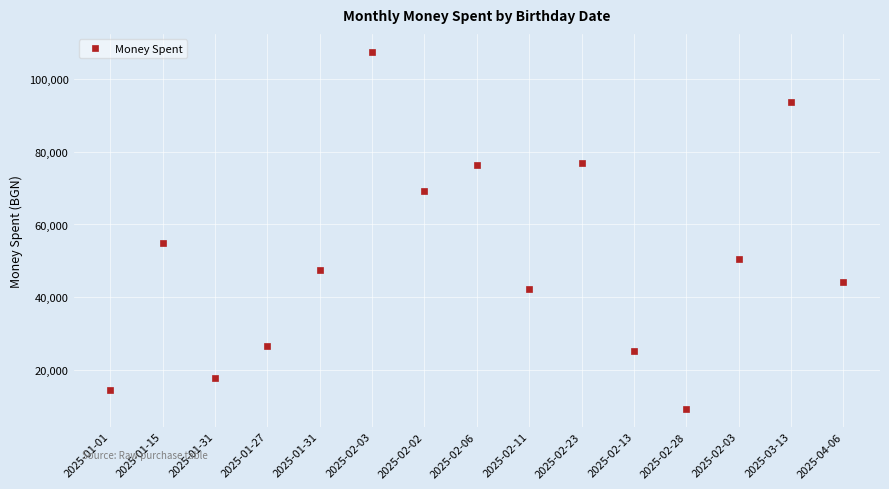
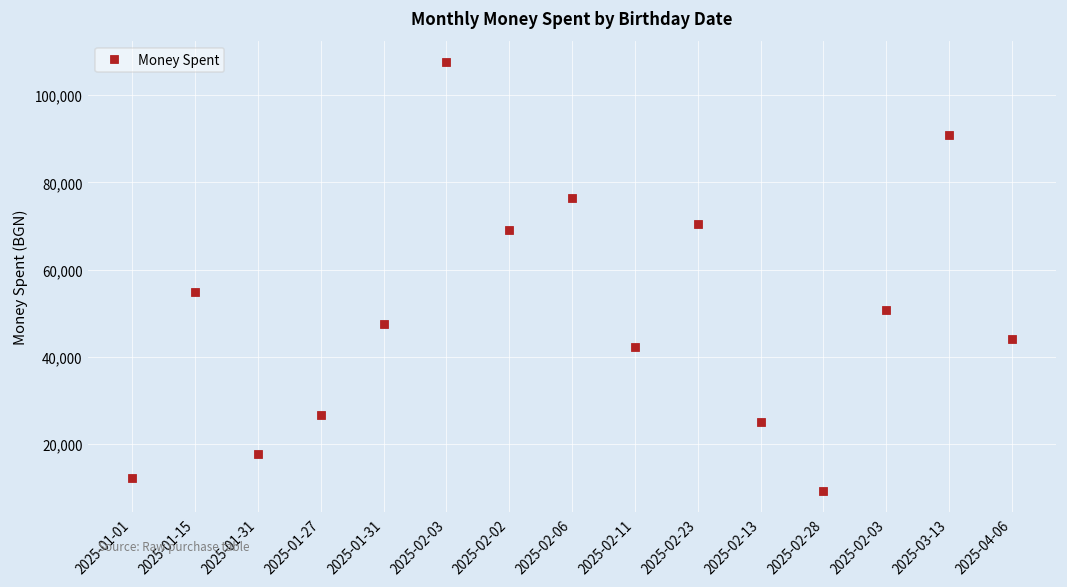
  {
-   "2025-01-01": "14,000",
+   "2025-01-01": "12,000",
    "2025-01-15": "55,000",
    "2025-01-27": "27,000",
    "2025-02-02": "69,000",
    "2025-02-06": "76,000",
    "2025-02-11": "42,000",
-   "2025-02-23": "77,000",
+   "2025-02-23": "70,000",
    "2025-02-13": "25,000",
    "2025-02-28": "9,000",
-   "2025-03-13": "94,000",
+   "2025-03-13": "91,000",
    "2025-04-06": "44,000"
  }
